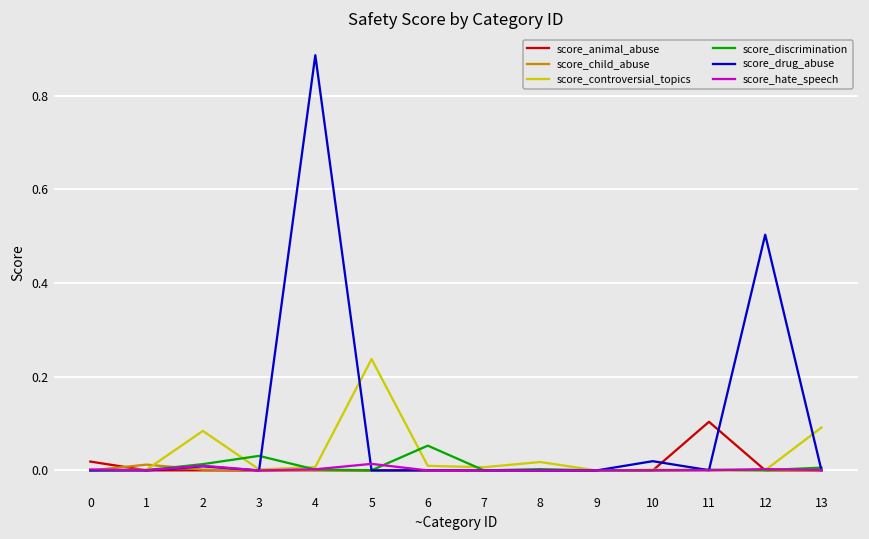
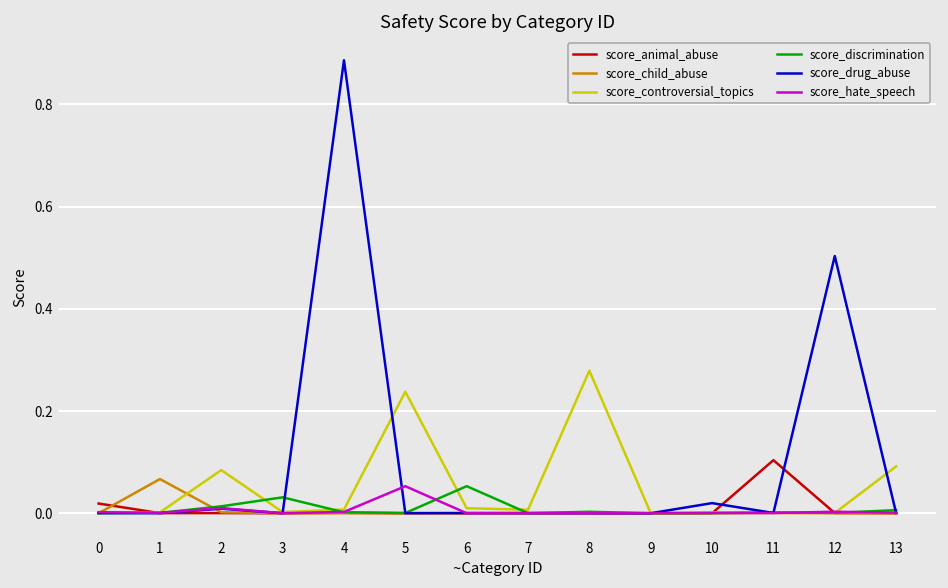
  {
    "score_animal_abuse": {
      "0": 0.02,
      "11": 0.10
    },
    "score_child_abuse": {
-     "1": 0.01
+     "1": 0.07
    },
    "score_controversial_topics": {
      "2": 0.08,
      "5": 0.24,
      "6": 0.01,
      "7": 0.01,
-     "8": 0.02,
+     "8": 0.28,
      "13": 0.09
    },
    "score_discrimination": {
      "3": 0.03,
      "6": 0.05
    },
    "score_drug_abuse": {
      "4": 0.89,
      "10": 0.02,
      "12": 0.50
    },
    "score_hate_speech": {
-     "5": 0.01
+     "5": 0.05
    }
  }
